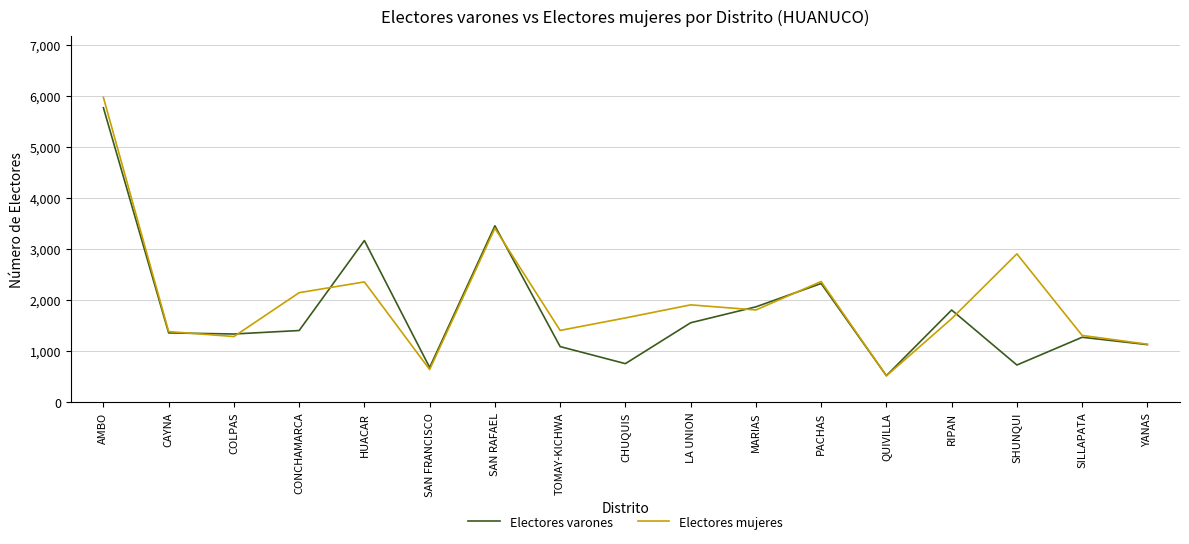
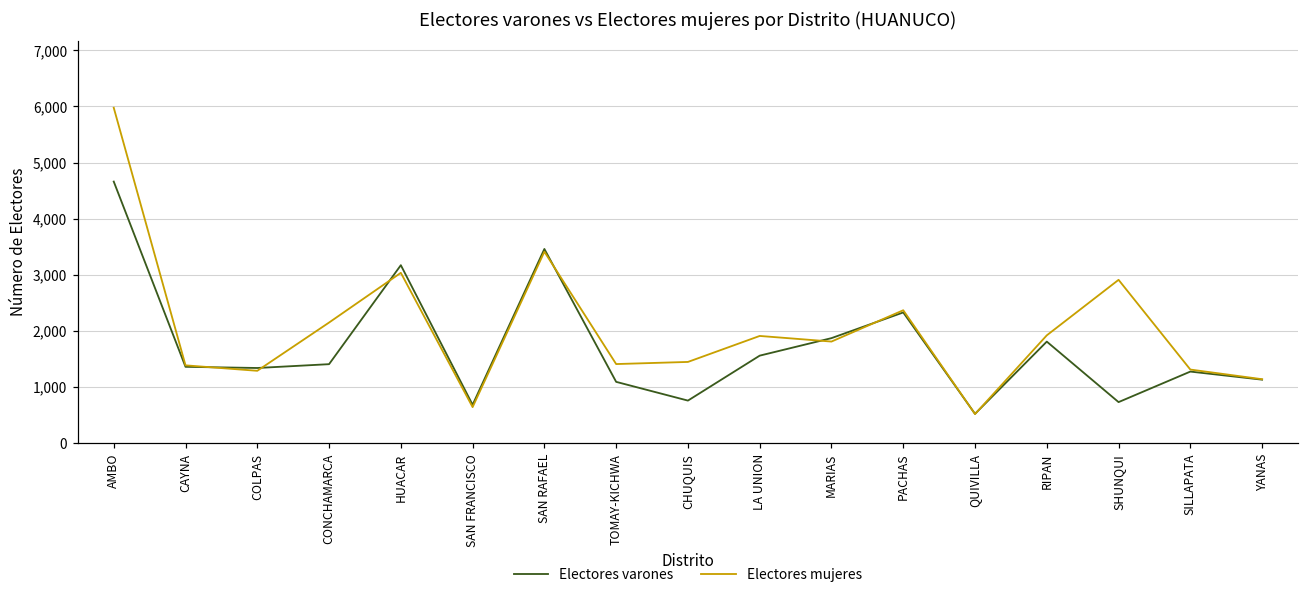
  {
    "Electores varones": {
-     "AMBO": "5,800",
+     "AMBO": "4,700",
      "CONCHAMARCA": "1,400",
      "HUACAR": "3,200",
      "TOMAY-KICHWA": "1,100",
      "CHUQUIS": "800",
      "LA UNION": "1,600",
      "MARIAS": "1,900",
      "RIPAN": "1,800",
      "SHUNQUI": "700"
    },
    "Electores mujeres": {
      "AMBO": "6,000",
      "CONCHAMARCA": "2,100",
-     "HUACAR": "2,400",
+     "HUACAR": "3,000",
      "TOMAY-KICHWA": "1,400",
-     "CHUQUIS": "1,700",
+     "CHUQUIS": "1,400",
      "LA UNION": "1,900",
      "MARIAS": "1,800",
-     "RIPAN": "1,600",
+     "RIPAN": "1,900",
      "SHUNQUI": "2,900"
    }
  }
